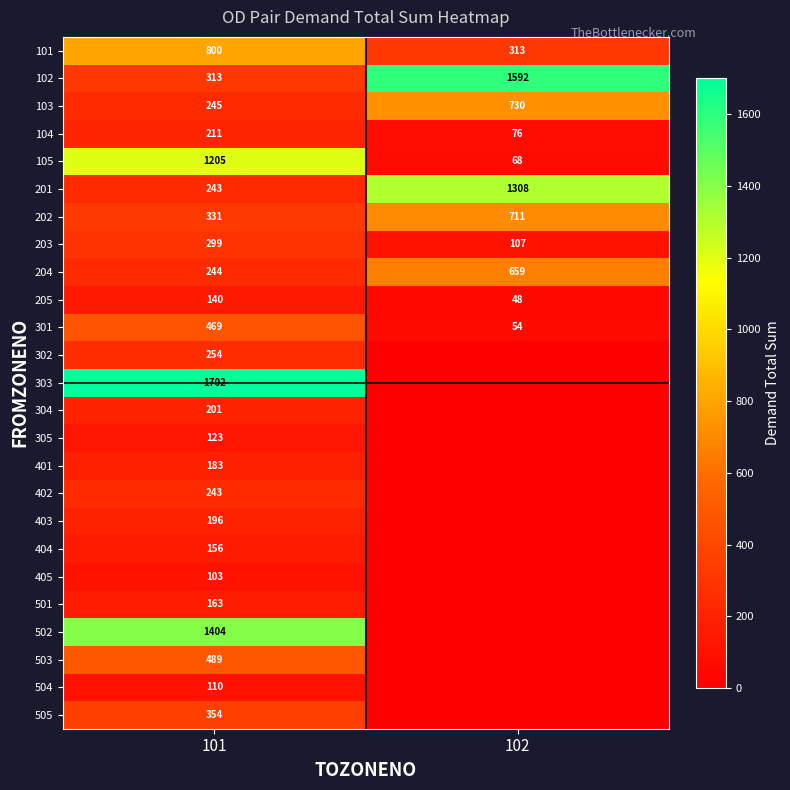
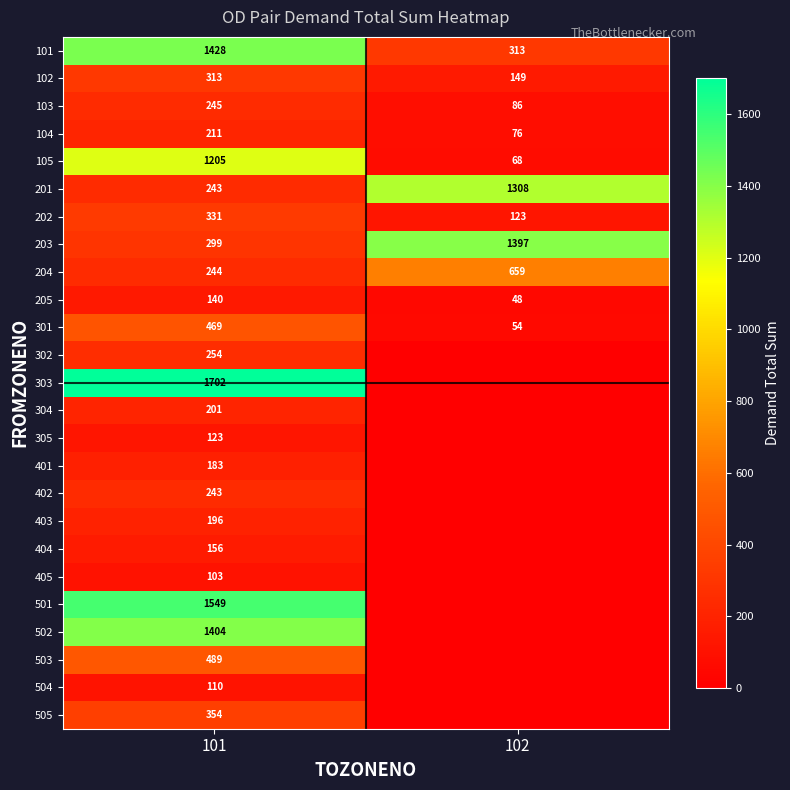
  {
    "101": {
-     "101": 800,
+     "101": 1428,
      "102": 313
    },
    "102": {
      "101": 313,
-     "102": 1592
+     "102": 149
    },
    "103": {
      "101": 245,
-     "102": 730
+     "102": 86
    },
    "104": {
      "101": 211,
      "102": 76
    },
    "105": {
      "101": 1205,
      "102": 68
    },
    "201": {
      "101": 243,
      "102": 1308
    },
    "202": {
      "101": 331,
-     "102": 711
+     "102": 123
    },
    "203": {
      "101": 299,
-     "102": 107
+     "102": 1397
    },
    "204": {
      "101": 244,
      "102": 659
    },
    "205": {
      "101": 140,
      "102": 48
    },
    "301": {
      "101": 469,
      "102": 54
    },
    "302": {
      "101": 254
    },
    "303": {
      "101": 1702
    },
    "304": {
      "101": 201
    },
    "305": {
      "101": 123
    },
    "401": {
      "101": 183
    },
    "402": {
      "101": 243
    },
    "403": {
      "101": 196
    },
    "404": {
      "101": 156
    },
    "405": {
      "101": 103
    },
    "501": {
-     "101": 163
+     "101": 1549
    },
    "502": {
      "101": 1404
    },
    "503": {
      "101": 489
    },
    "504": {
      "101": 110
    },
    "505": {
      "101": 354
    }
  }
